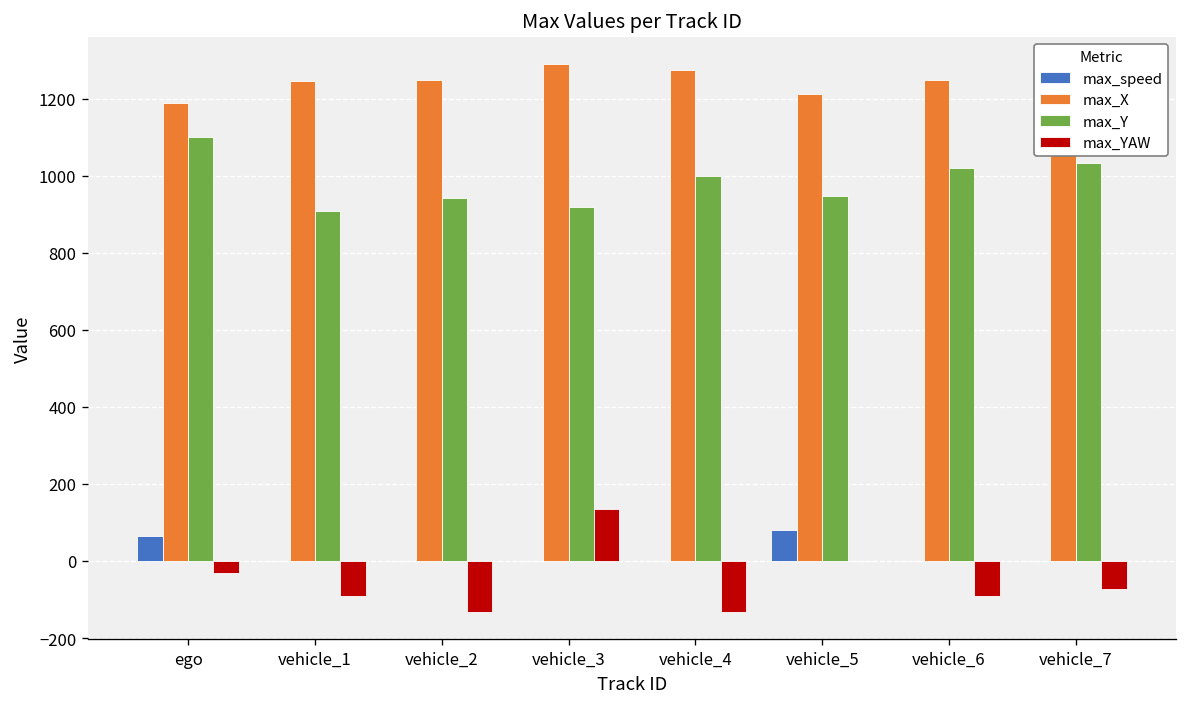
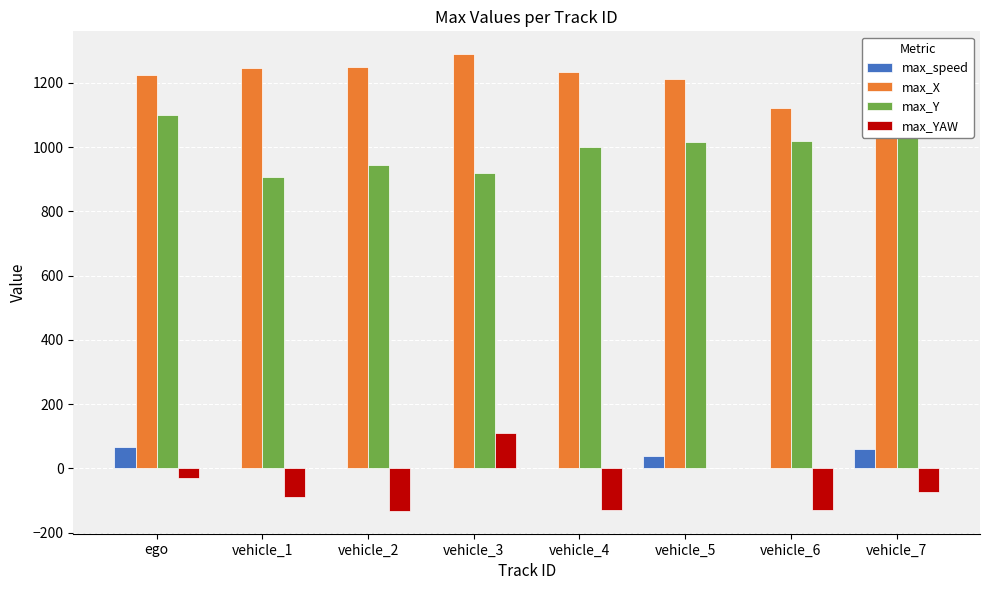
  {
    "max_speed": {
      "ego": 70,
      "vehicle_1": 0,
      "vehicle_2": 0,
      "vehicle_3": 0,
      "vehicle_4": 0,
-     "vehicle_5": 80,
+     "vehicle_5": 40,
      "vehicle_6": 0,
-     "vehicle_7": 0
+     "vehicle_7": 60
    },
    "max_X": {
-     "ego": 1190,
+     "ego": 1220,
      "vehicle_1": 1250,
      "vehicle_2": 1250,
      "vehicle_3": 1290,
-     "vehicle_4": 1280,
+     "vehicle_4": 1230,
      "vehicle_5": 1210,
-     "vehicle_6": 1250
+     "vehicle_6": 1120
    },
    "max_Y": {
      "ego": 1100,
      "vehicle_1": 910,
      "vehicle_2": 940,
      "vehicle_3": 920,
      "vehicle_4": 1000,
-     "vehicle_5": 950,
+     "vehicle_5": 1020,
      "vehicle_6": 1020
    },
    "max_YAW": {
      "ego": -30,
      "vehicle_1": -90,
      "vehicle_2": -130,
-     "vehicle_3": 140,
+     "vehicle_3": 110,
      "vehicle_4": -130,
-     "vehicle_6": -90,
+     "vehicle_6": -130,
      "vehicle_7": -70
    }
  }
